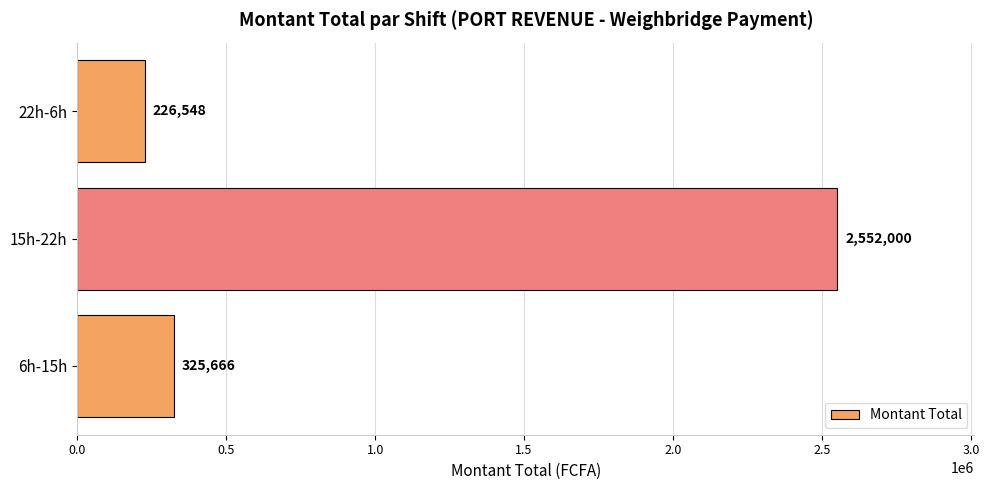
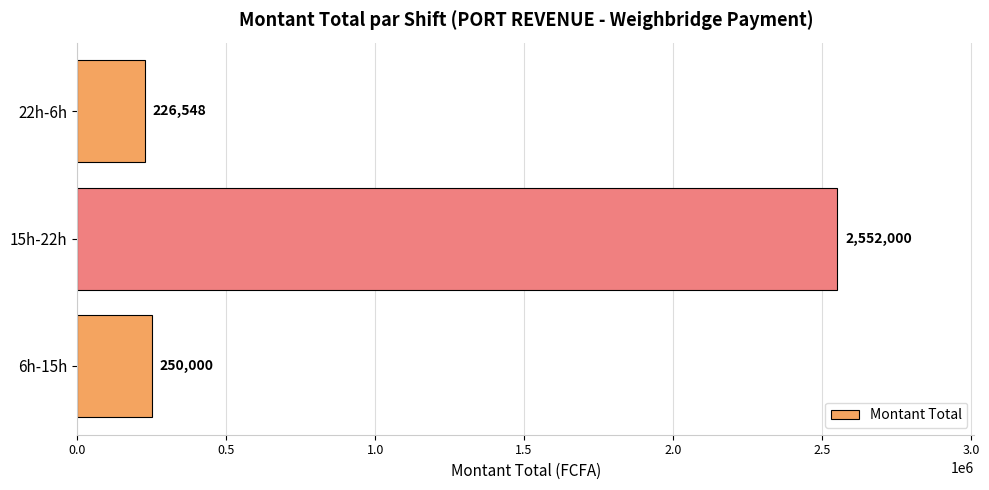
  {
    "22h-6h": "226,548",
    "15h-22h": "2,552,000",
-   "6h-15h": "325,666"
+   "6h-15h": "250,000"
  }
